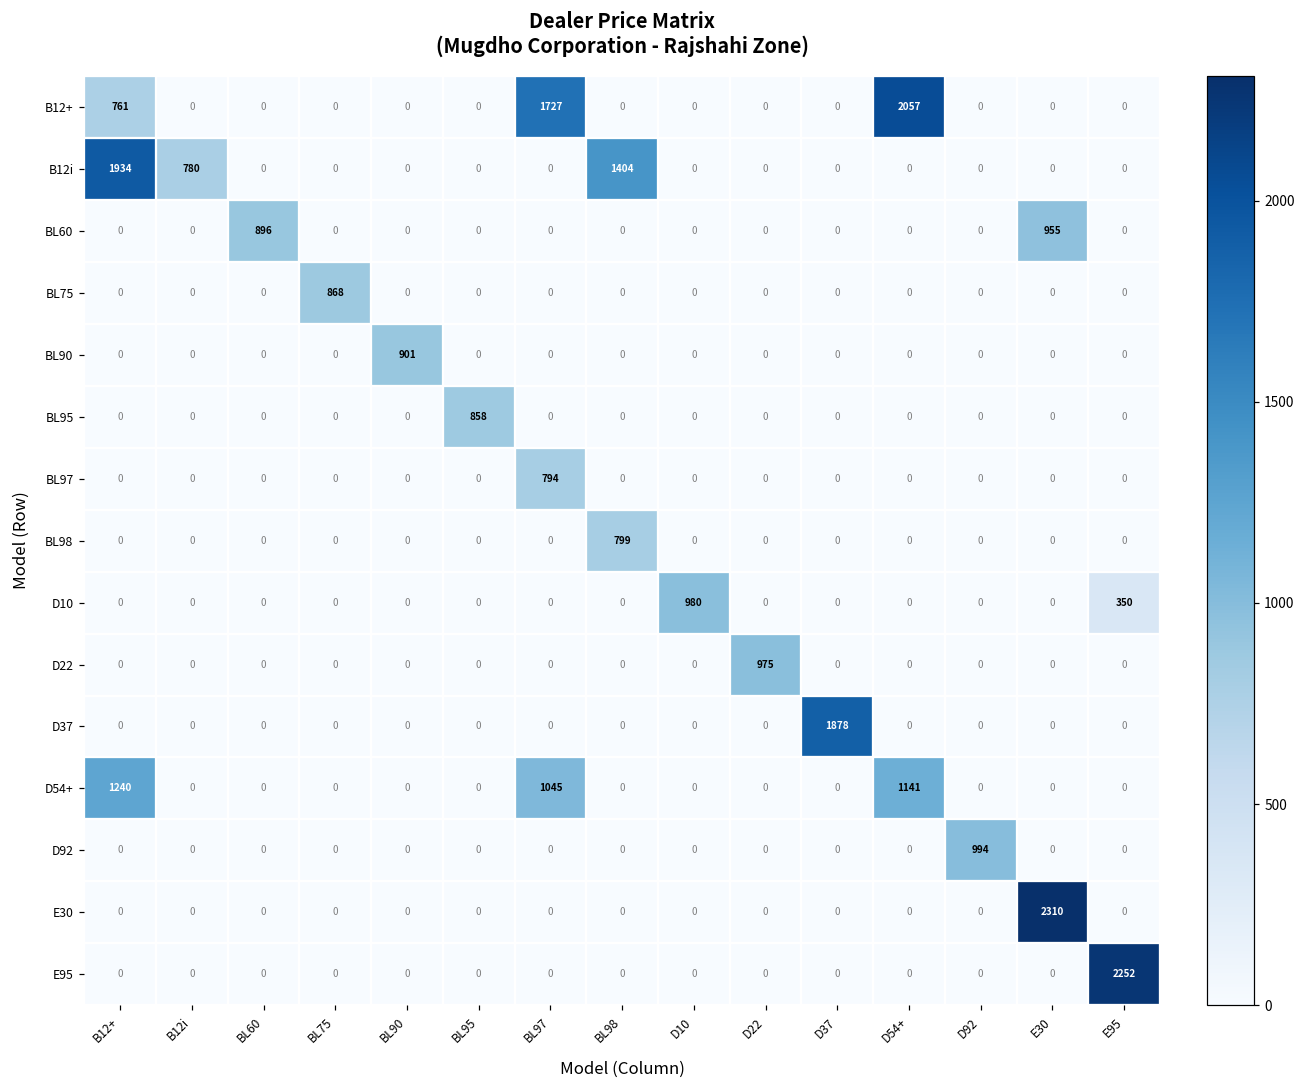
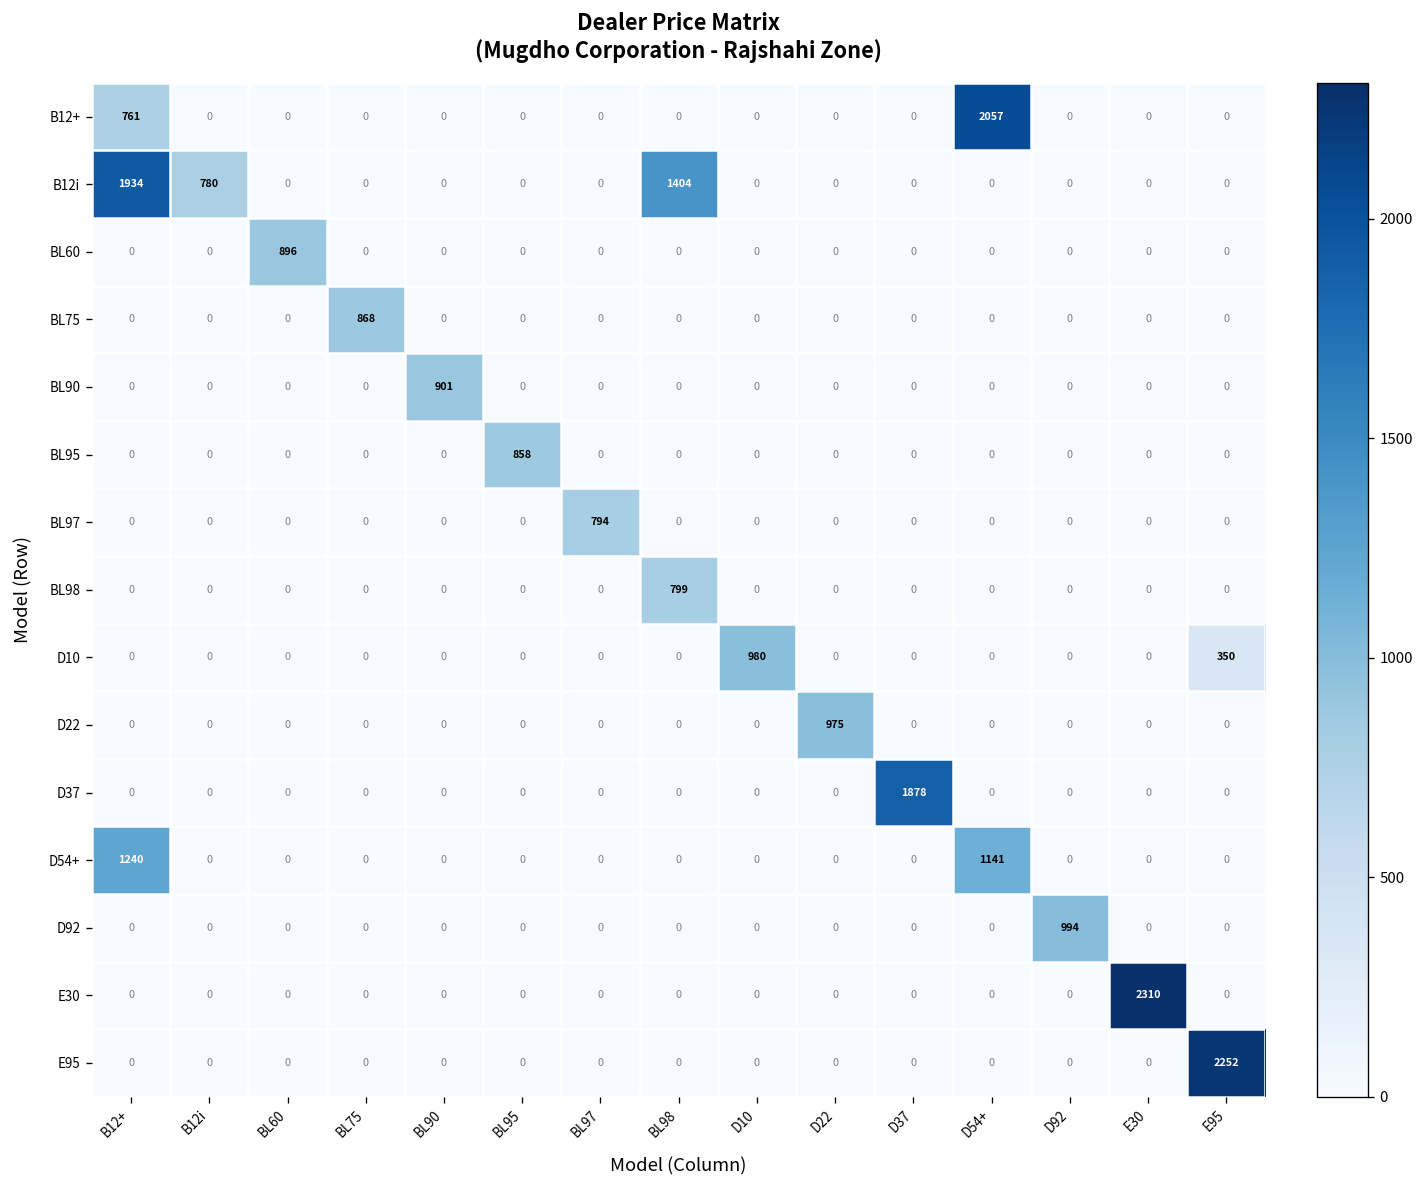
  {
    "B12+": {
      "B12+": 761,
      "B12i": 0,
      "BL60": 0,
      "BL75": 0,
      "BL90": 0,
      "BL95": 0,
-     "BL97": 1727,
+     "BL97": 0,
      "BL98": 0,
      "D10": 0,
      "D22": 0,
      "D37": 0,
      "D54+": 2057,
      "D92": 0,
      "E30": 0,
      "E95": 0
    },
    "BL60": {
      "B12+": 0,
      "B12i": 0,
      "BL60": 896,
      "BL75": 0,
      "BL90": 0,
      "BL95": 0,
      "BL97": 0,
      "BL98": 0,
      "D10": 0,
      "D22": 0,
      "D37": 0,
      "D54+": 0,
      "D92": 0,
-     "E30": 955,
+     "E30": 0,
      "E95": 0
    },
    "D54+": {
      "B12+": 1240,
      "B12i": 0,
      "BL60": 0,
      "BL75": 0,
      "BL90": 0,
      "BL95": 0,
-     "BL97": 1045,
+     "BL97": 0,
      "BL98": 0,
      "D10": 0,
      "D22": 0,
      "D37": 0,
      "D54+": 1141,
      "D92": 0,
      "E30": 0,
      "E95": 0
    }
  }
